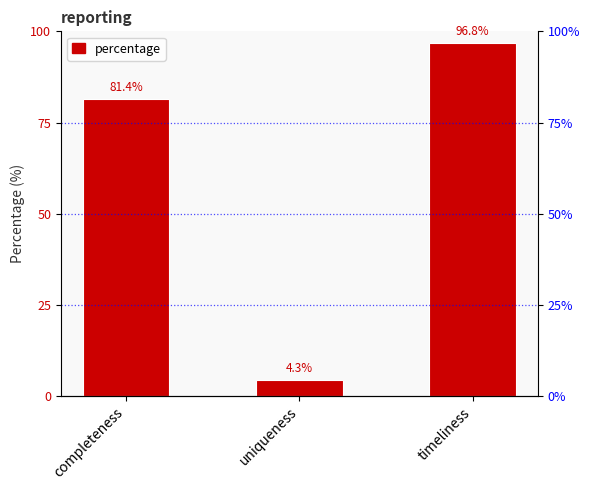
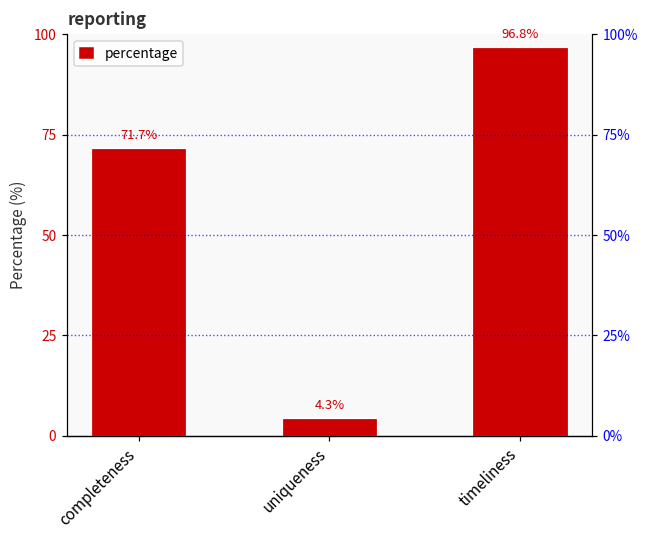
  {
-   "completeness": "81.4%",
+   "completeness": "71.7%",
    "uniqueness": "4.3%",
    "timeliness": "96.8%"
  }
